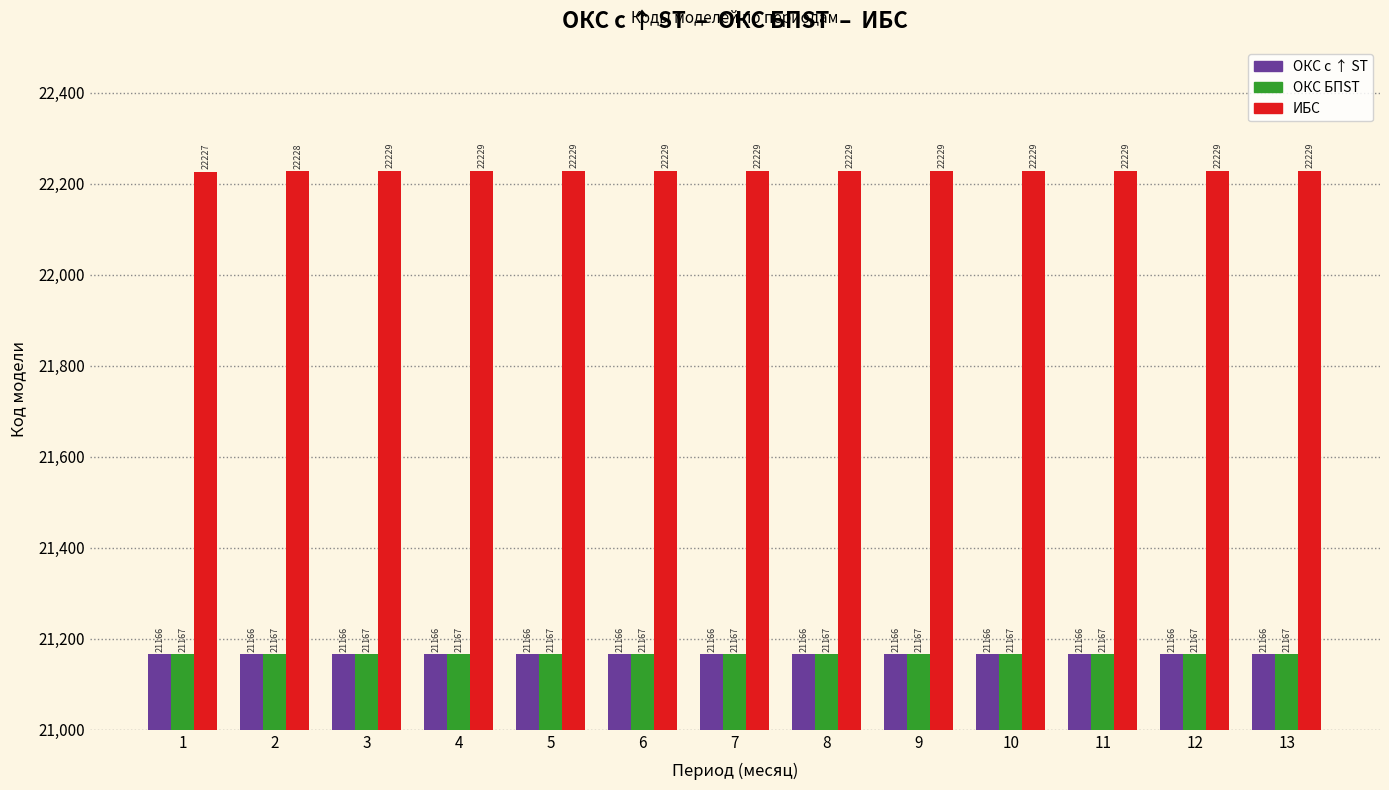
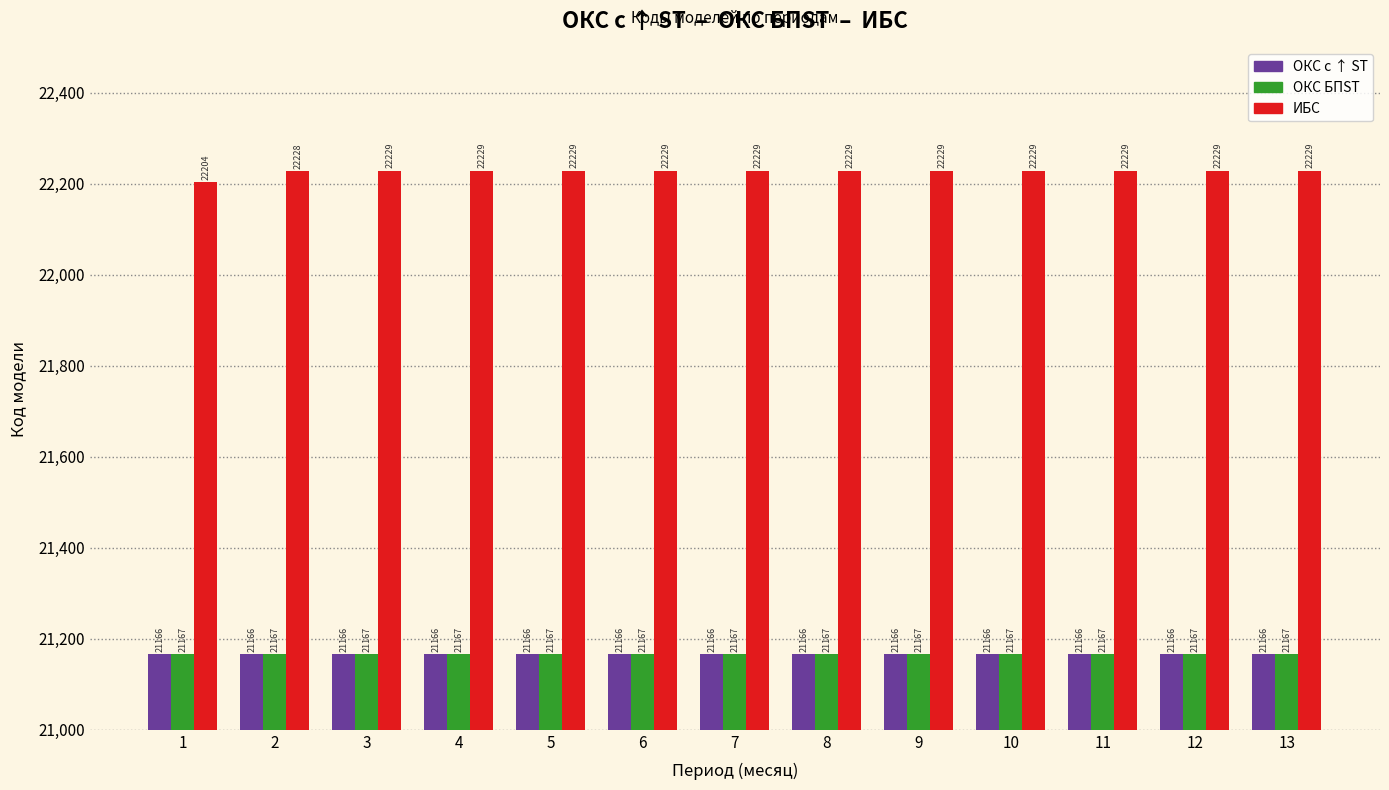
  {
    "ОКС с ↑ ST": {
      "1": 21166,
      "2": 21166,
      "3": 21166,
      "4": 21166,
      "5": 21166,
      "6": 21166,
      "7": 21166,
      "8": 21166,
      "9": 21166,
      "10": 21166,
      "11": 21166,
      "12": 21166,
      "13": 21166
    },
    "ОКС БПST": {
      "1": 21167,
      "2": 21167,
      "3": 21167,
      "4": 21167,
      "5": 21167,
      "6": 21167,
      "7": 21167,
      "8": 21167,
      "9": 21167,
      "10": 21167,
      "11": 21167,
      "12": 21167,
      "13": 21167
    },
    "ИБС": {
-     "1": 22227,
+     "1": 22204,
      "2": 22228,
      "3": 22229,
      "4": 22229,
      "5": 22229,
      "6": 22229,
      "7": 22229,
      "8": 22229,
      "9": 22229,
      "10": 22229,
      "11": 22229,
      "12": 22229,
      "13": 22229
    }
  }
